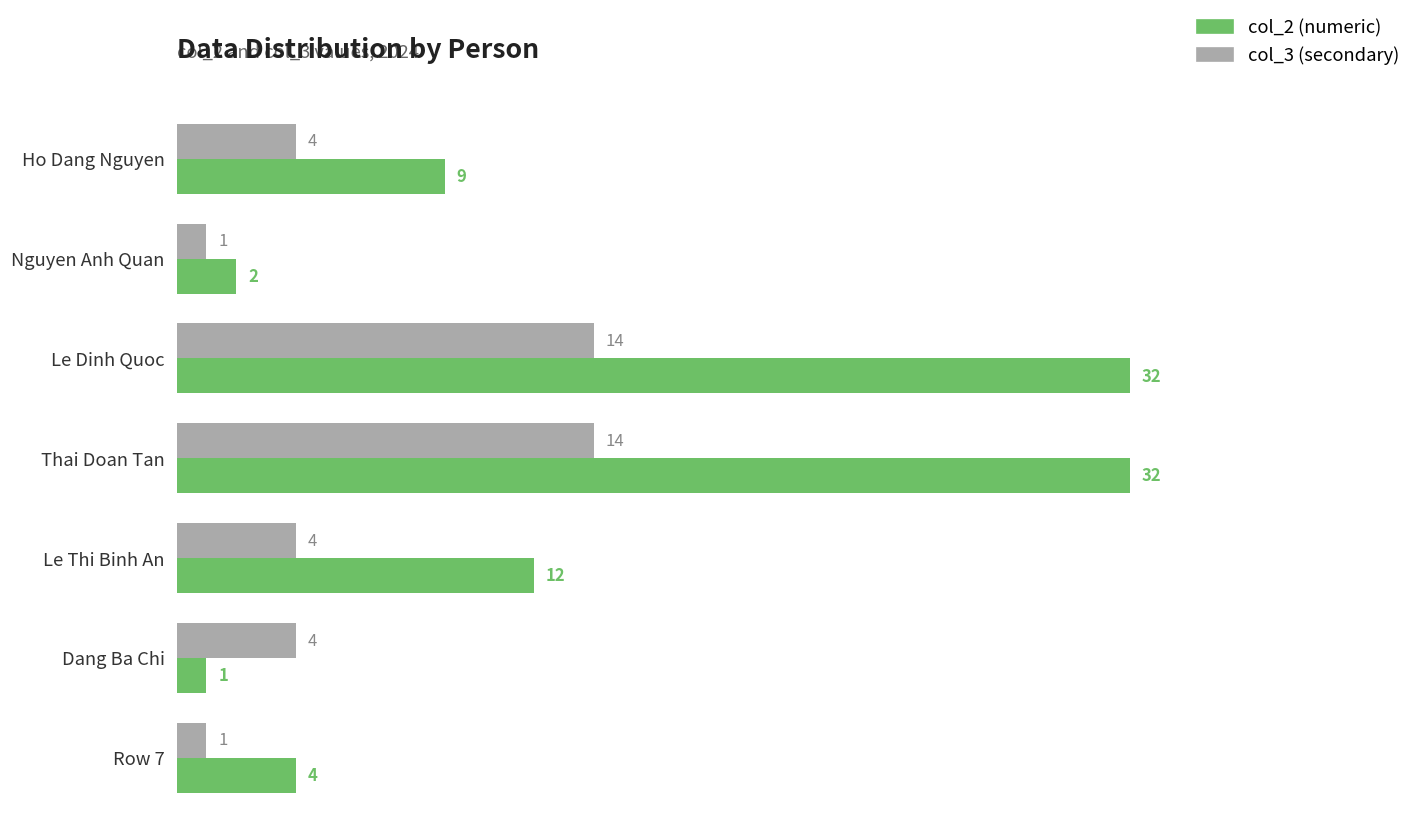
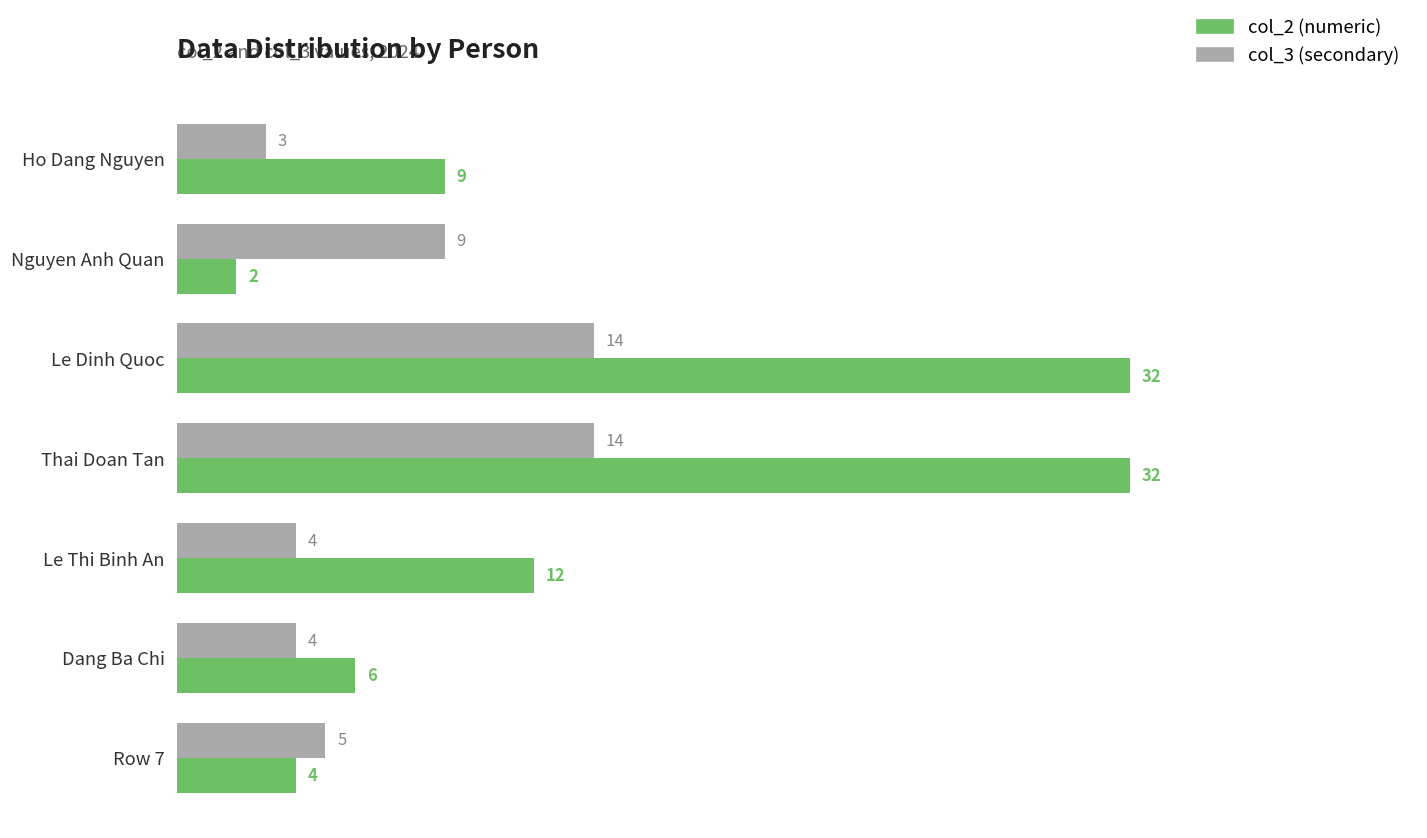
  {
    "col_2 (numeric)": {
      "Ho Dang Nguyen": 9,
      "Nguyen Anh Quan": 2,
      "Le Dinh Quoc": 32,
      "Thai Doan Tan": 32,
      "Le Thi Binh An": 12,
-     "Dang Ba Chi": 1,
+     "Dang Ba Chi": 6,
      "Row 7": 4
    },
    "col_3 (secondary)": {
-     "Ho Dang Nguyen": 4,
-     "Nguyen Anh Quan": 1,
+     "Ho Dang Nguyen": 3,
+     "Nguyen Anh Quan": 9,
      "Le Dinh Quoc": 14,
      "Thai Doan Tan": 14,
      "Le Thi Binh An": 4,
      "Dang Ba Chi": 4,
-     "Row 7": 1
+     "Row 7": 5
    }
  }
